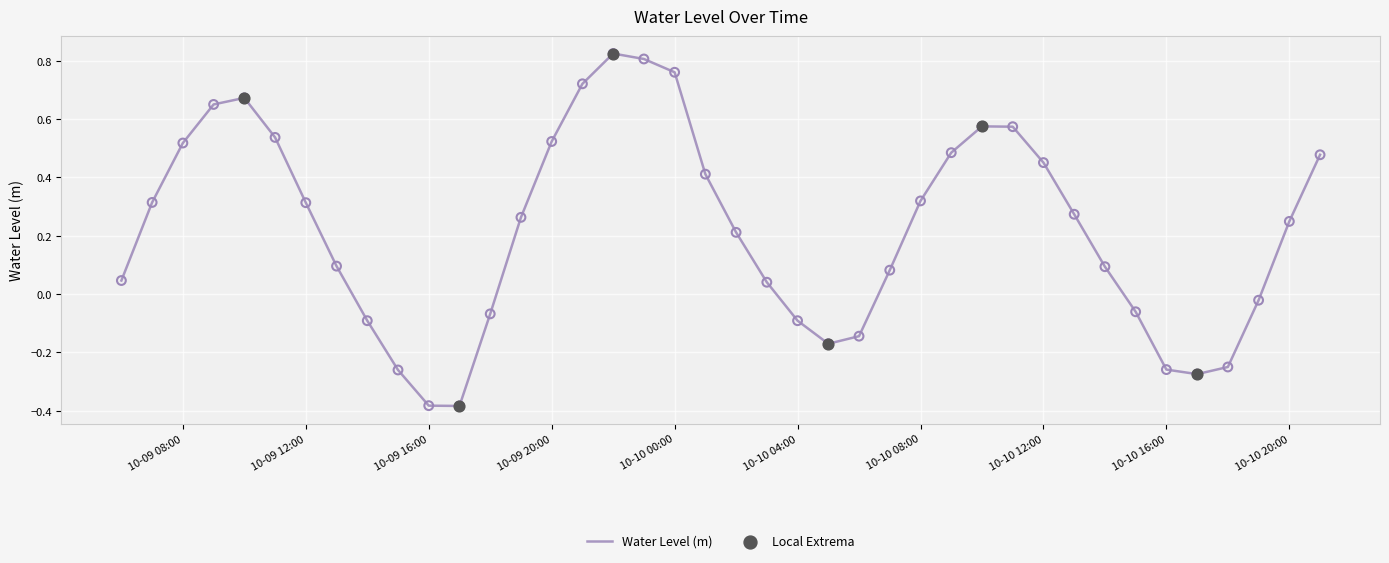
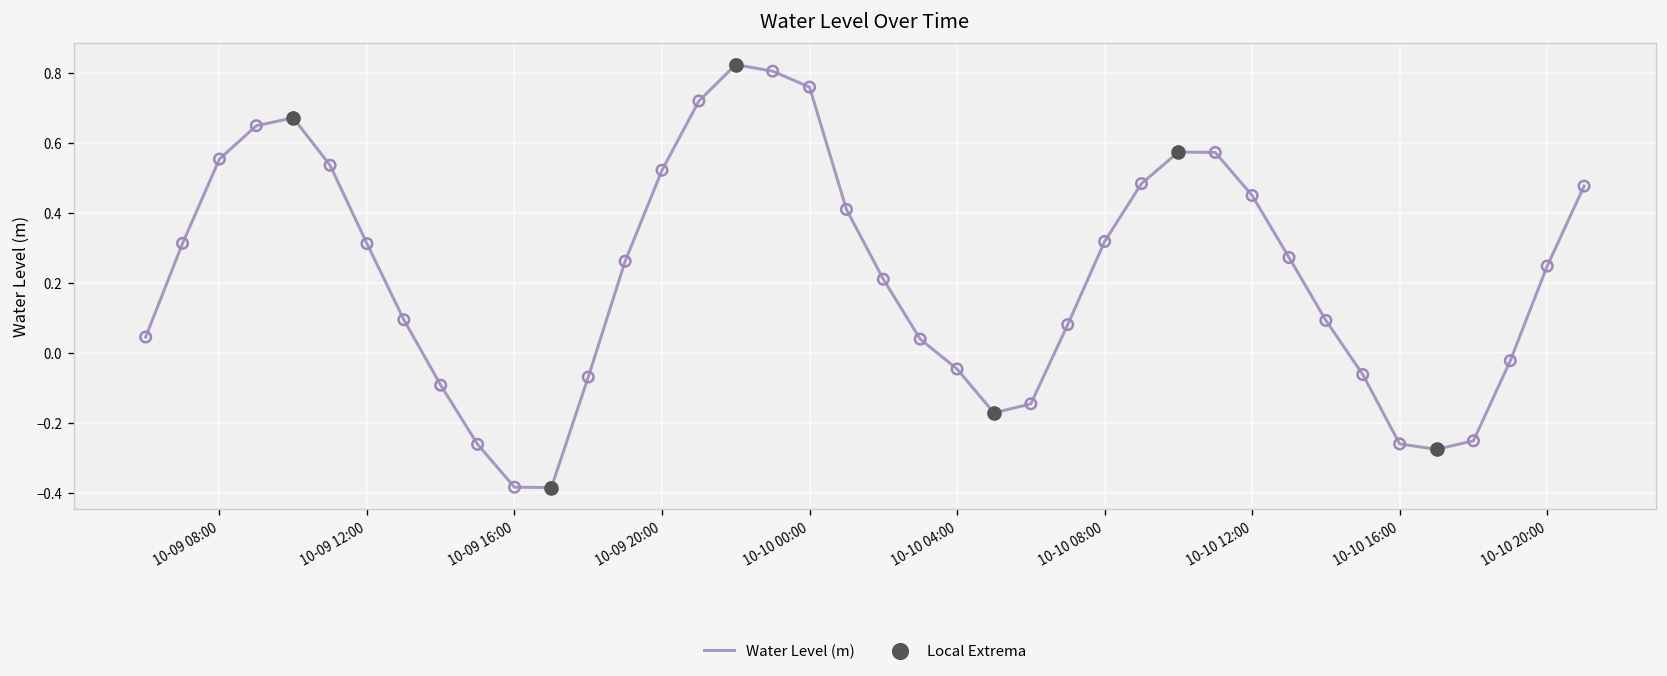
  {
    "Water Level (m)": {
-     "10-09 08:00": 0.52,
+     "10-09 08:00": 0.55,
      "10-09 12:00": 0.31,
      "10-09 16:00": -0.38,
      "10-09 20:00": 0.52,
      "10-10 00:00": 0.76,
-     "10-10 04:00": -0.09,
+     "10-10 04:00": -0.05,
      "10-10 08:00": 0.32,
      "10-10 12:00": 0.45,
      "10-10 16:00": -0.26,
      "10-10 20:00": 0.25
    }
  }
